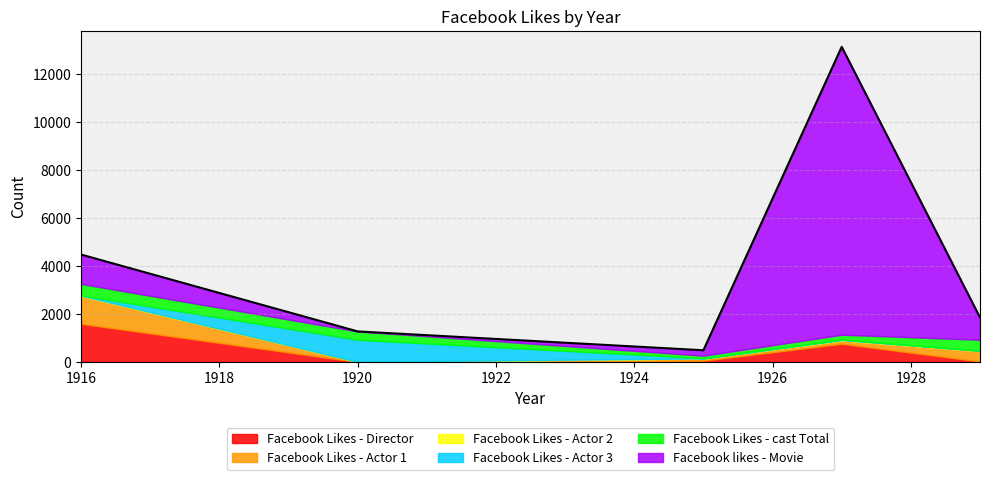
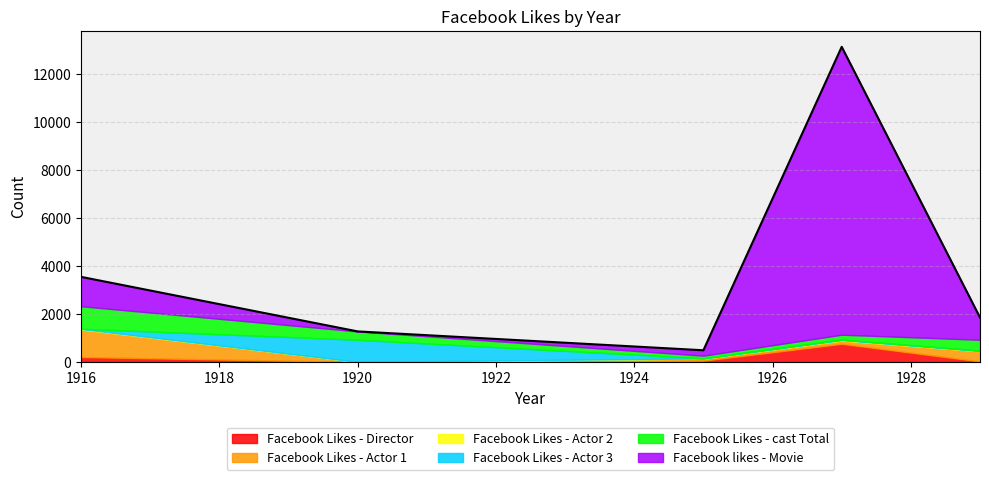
  {
    "Facebook Likes - Director": {
-     "1916": 1600
+     "1916": 200
    },
    "Facebook Likes - Actor 3": {
      "1920": 900
    },
    "Facebook Likes - cast Total": {
-     "1916": 500
+     "1916": 900
    },
    "Facebook likes - Movie": {
      "1916": 1200
    }
  }
